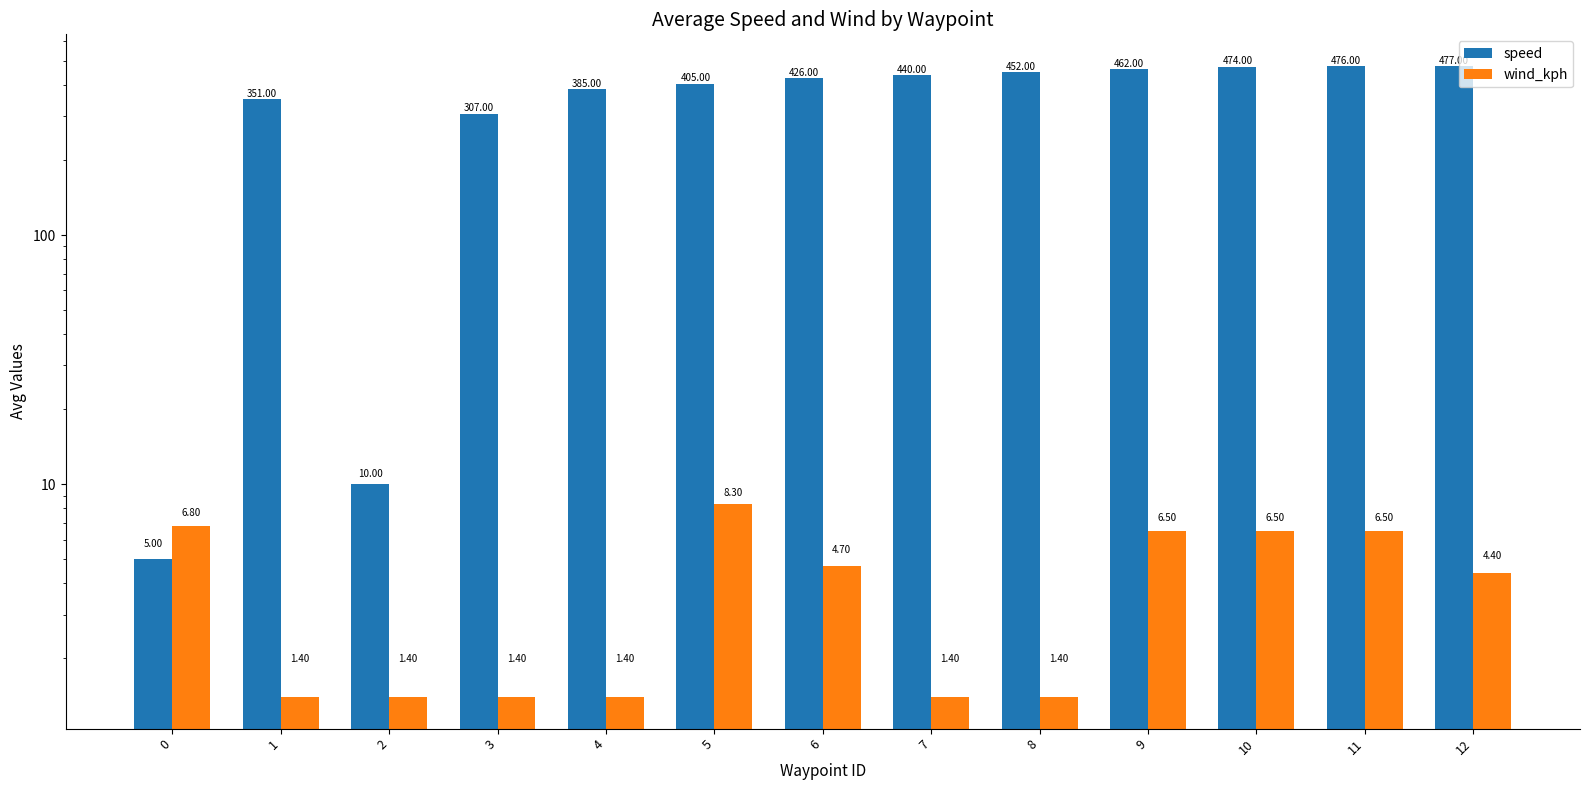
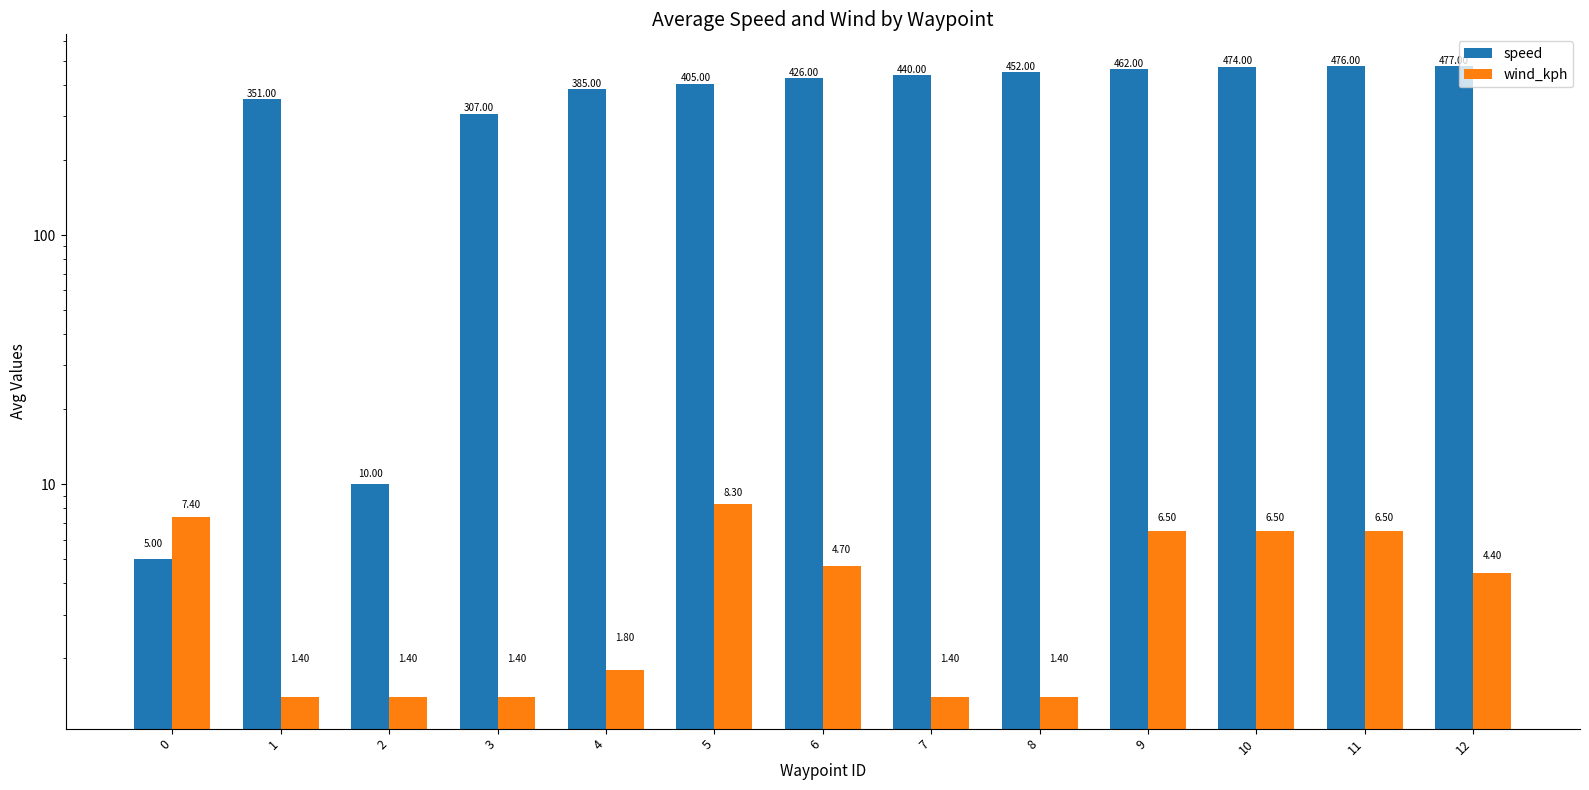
  {
    "speed": {
      "0": 5.00,
      "1": 351.00,
      "2": 10.00,
      "3": 307.00,
      "4": 385.00,
      "5": 405.00,
      "6": 426.00,
      "7": 440.00,
      "8": 452.00,
      "9": 462.00,
      "10": 474.00,
      "11": 476.00
    },
    "wind_kph": {
-     "0": 6.80,
-     "4": 1.40,
+     "0": 7.40,
+     "4": 1.80,
      "5": 8.30,
      "6": 4.70,
      "9": 6.50,
      "10": 6.50,
      "11": 6.50,
      "12": 4.40
    }
  }
